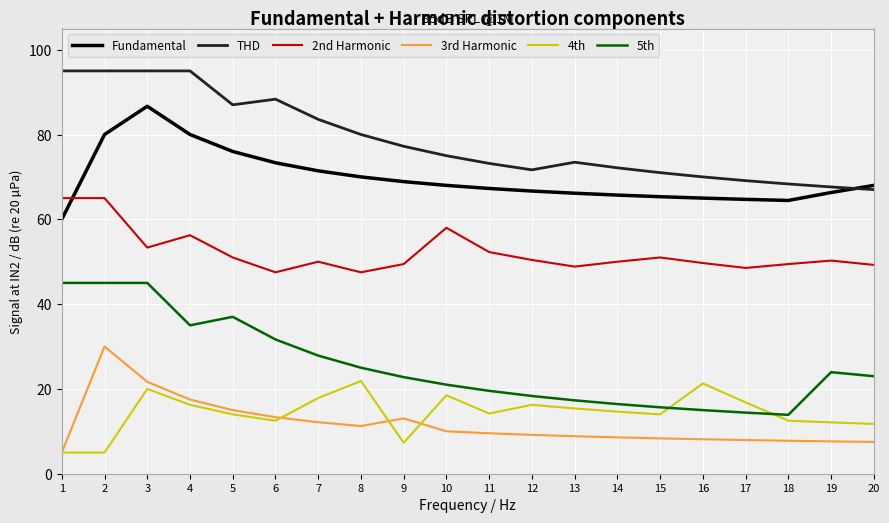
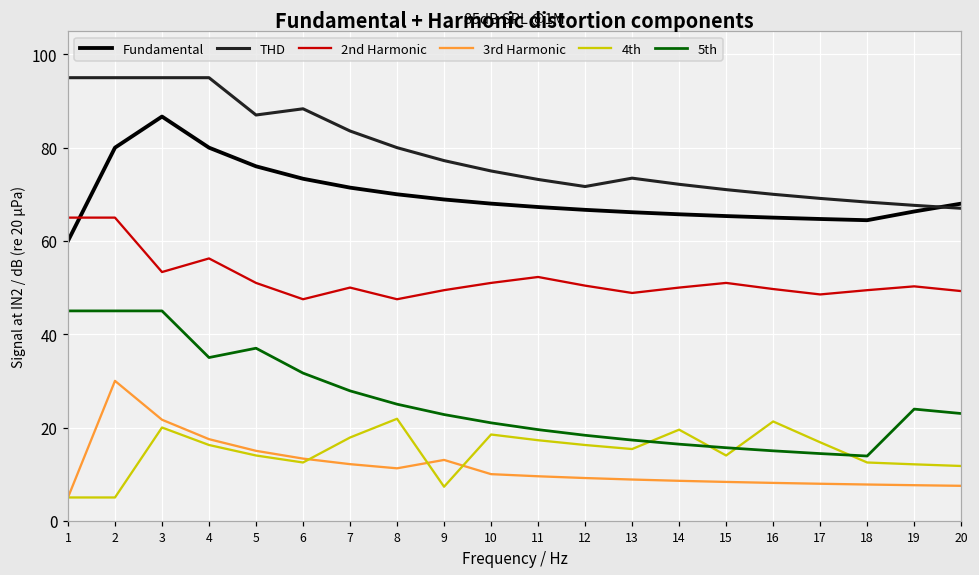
  {
    "2nd Harmonic": {
      "1": 65,
      "2": 65,
      "3": 53,
      "4": 56,
      "5": 51,
      "6": 48,
      "7": 50,
      "8": 48,
      "9": 49,
-     "10": 58,
+     "10": 51,
      "11": 52,
      "12": 50,
      "13": 49,
      "14": 50,
      "15": 51,
      "16": 50,
      "17": 49,
      "18": 49,
      "19": 50,
      "20": 49
    },
    "3rd Harmonic": {
      "2": 30,
      "3": 22,
      "4": 18,
      "5": 15,
      "6": 13,
      "7": 12,
      "8": 11,
      "9": 13,
      "10": 10,
      "11": 10,
      "12": 9,
      "13": 9,
      "14": 9,
      "15": 8,
      "16": 8,
      "17": 8,
      "18": 8,
      "19": 8,
      "20": 8
    },
    "4th": {
      "2": 5,
      "3": 20,
      "4": 16,
      "5": 14,
      "6": 13,
      "7": 18,
      "8": 22,
      "9": 7,
      "10": 19,
-     "11": 14,
+     "11": 17,
      "12": 16,
      "13": 15,
-     "14": 15,
+     "14": 20,
      "15": 14,
      "16": 21,
      "17": 17,
      "18": 13,
      "19": 12,
      "20": 12
    },
    "5th": {
      "1": 45,
      "2": 45,
      "3": 45,
      "4": 35,
      "5": 37,
      "6": 32,
      "7": 28,
      "8": 25,
      "9": 23,
      "10": 21,
      "11": 20,
      "12": 18,
      "13": 17,
      "14": 16,
      "15": 16,
      "16": 15,
      "17": 14,
      "18": 14,
      "19": 24,
      "20": 23
    }
  }
